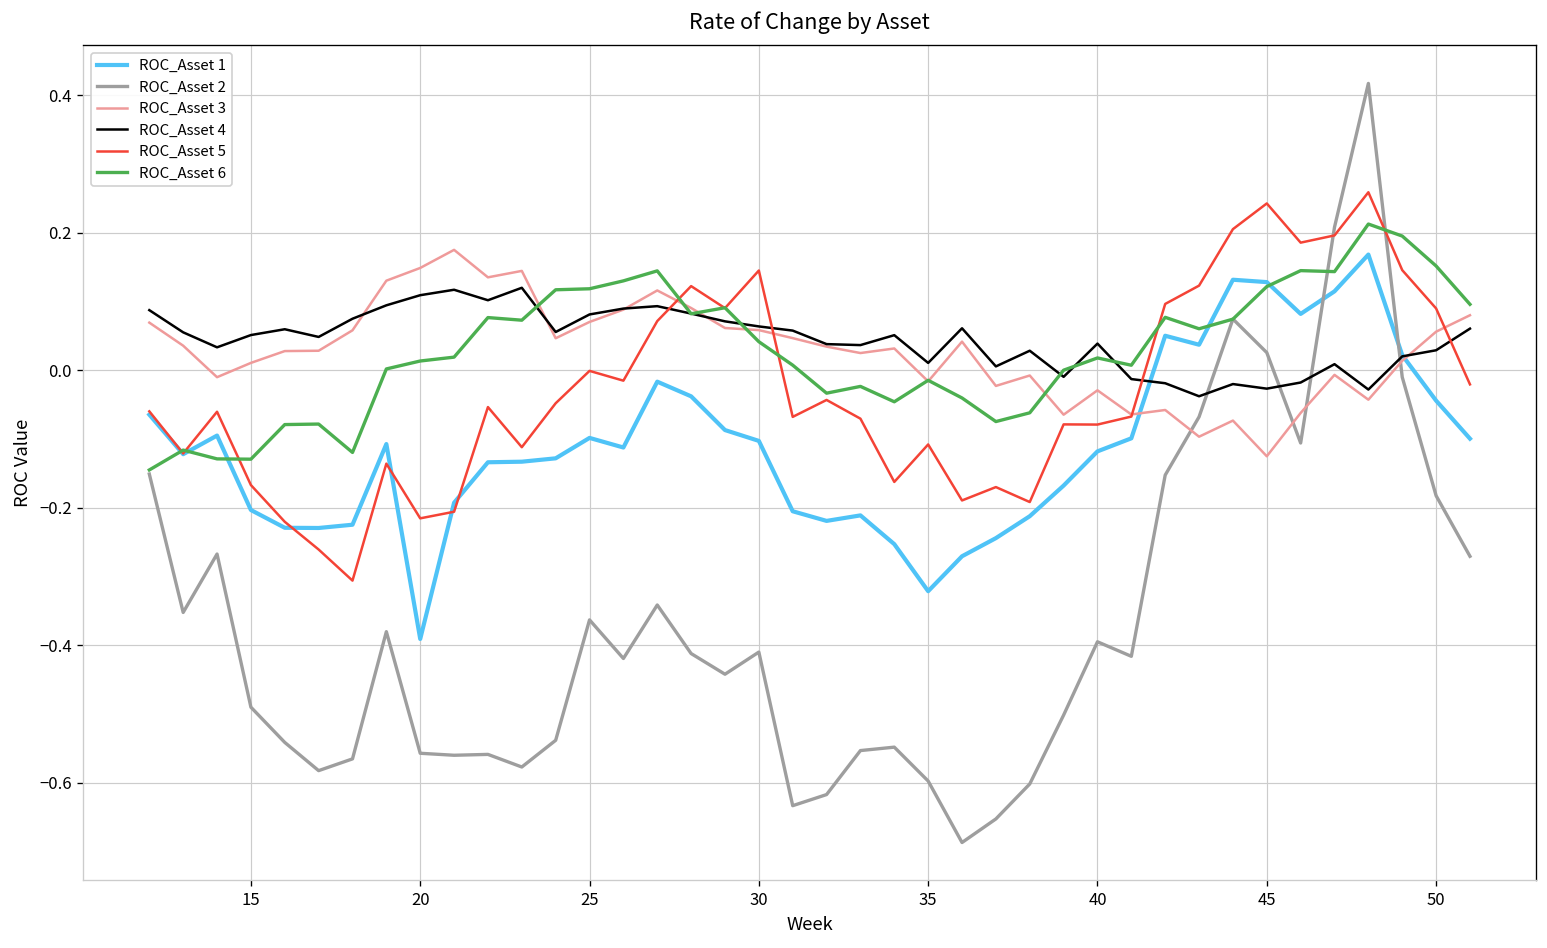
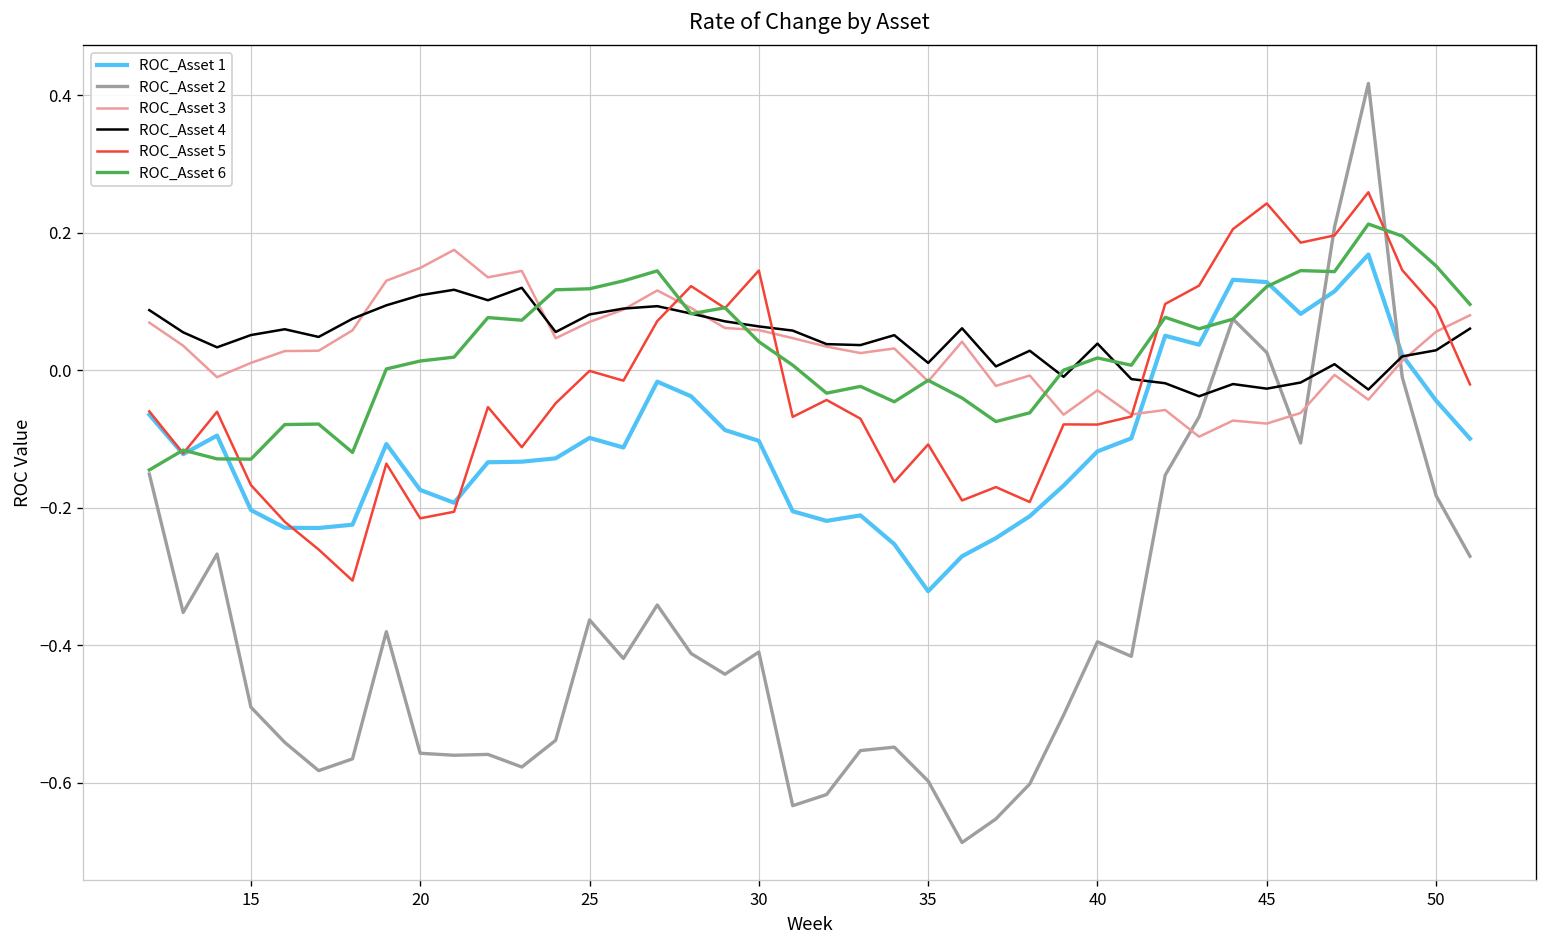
  {
    "ROC_Asset 1": {
      "15": -0.20,
-     "20": -0.39,
+     "20": -0.17,
      "25": -0.10,
      "30": -0.10,
      "35": -0.32,
      "40": -0.12,
      "45": 0.13,
      "50": -0.04
    },
    "ROC_Asset 2": {
      "15": -0.49,
      "20": -0.56,
      "25": -0.36,
      "30": -0.41,
      "35": -0.60,
      "40": -0.39,
      "45": 0.03,
      "50": -0.18
    },
    "ROC_Asset 3": {
      "15": 0.01,
      "20": 0.15,
      "25": 0.07,
      "30": 0.06,
      "40": -0.03,
-     "45": -0.13,
+     "45": -0.08,
      "50": 0.06
    },
    "ROC_Asset 4": {
      "15": 0.05,
      "20": 0.11,
      "25": 0.08,
      "30": 0.06,
      "35": 0.01,
      "40": 0.04,
      "45": -0.03,
      "50": 0.03
    },
    "ROC_Asset 5": {
      "15": -0.17,
      "20": -0.22,
      "25": 0.00,
      "30": 0.14,
      "35": -0.11,
      "40": -0.08,
      "45": 0.24,
      "50": 0.09
    },
    "ROC_Asset 6": {
      "15": -0.13,
      "20": 0.01,
      "25": 0.12,
      "30": 0.04,
      "40": 0.02,
      "45": 0.12,
      "50": 0.15
    }
  }
